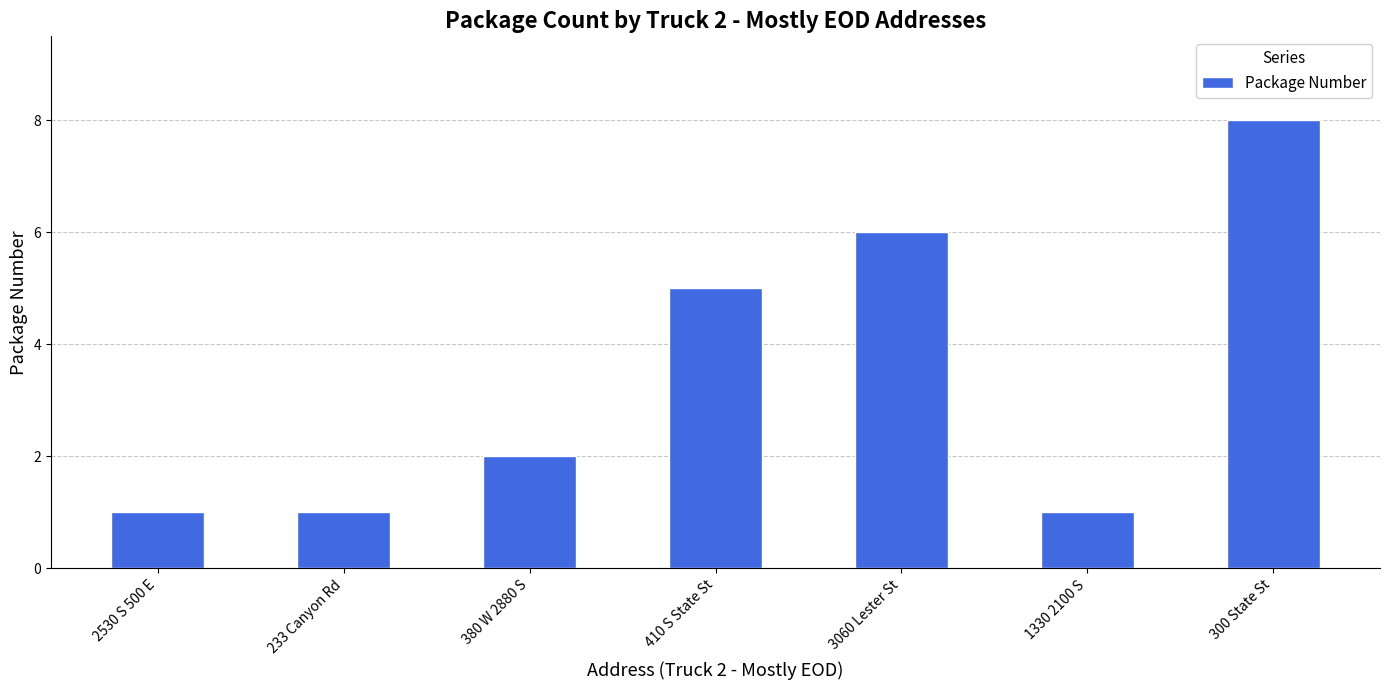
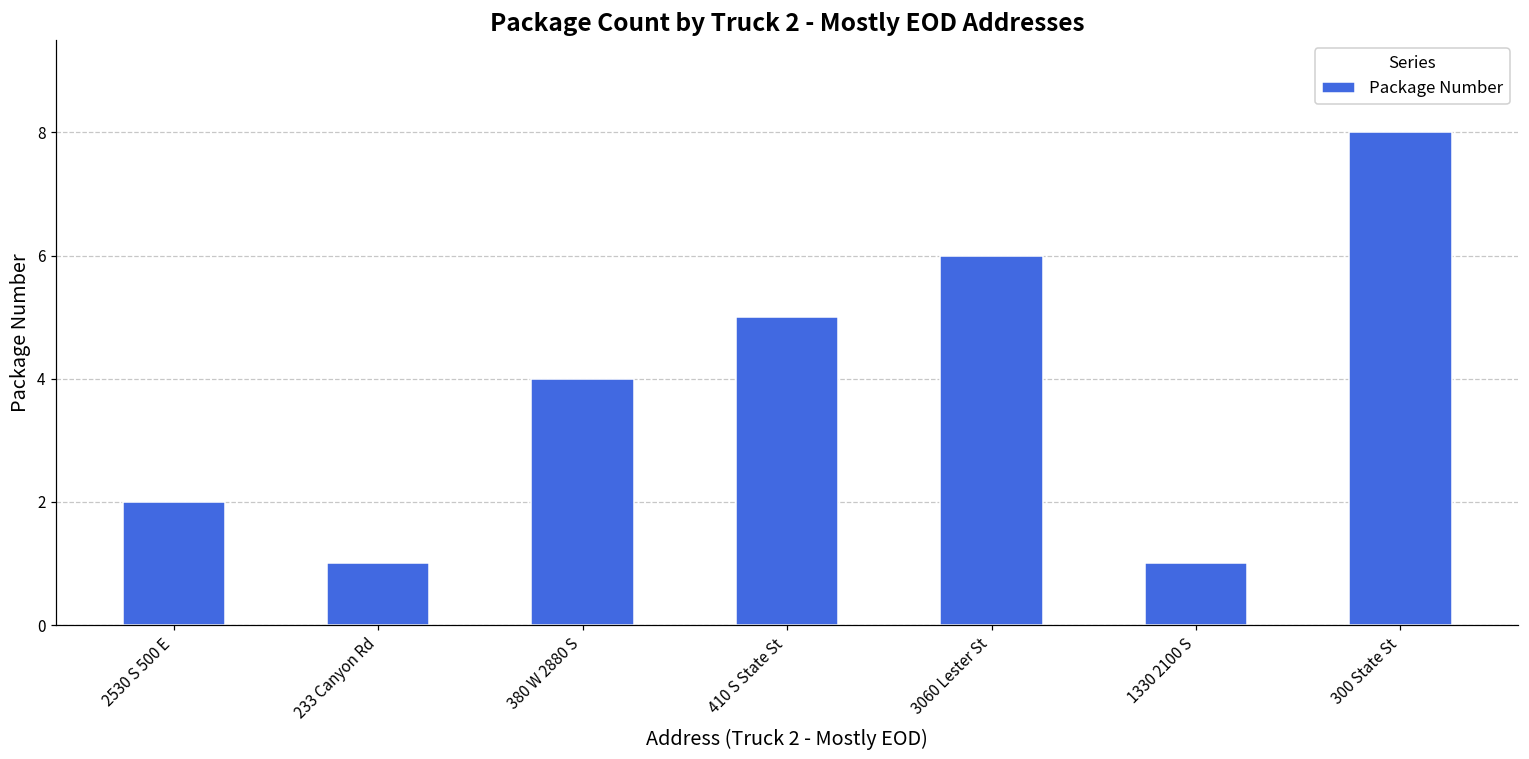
  {
-   "2530 S 500 E": 1,
+   "2530 S 500 E": 2,
    "233 Canyon Rd": 1,
-   "380 W 2880 S": 2,
+   "380 W 2880 S": 4,
    "410 S State St": 5,
    "3060 Lester St": 6,
    "1330 2100 S": 1,
    "300 State St": 8
  }
